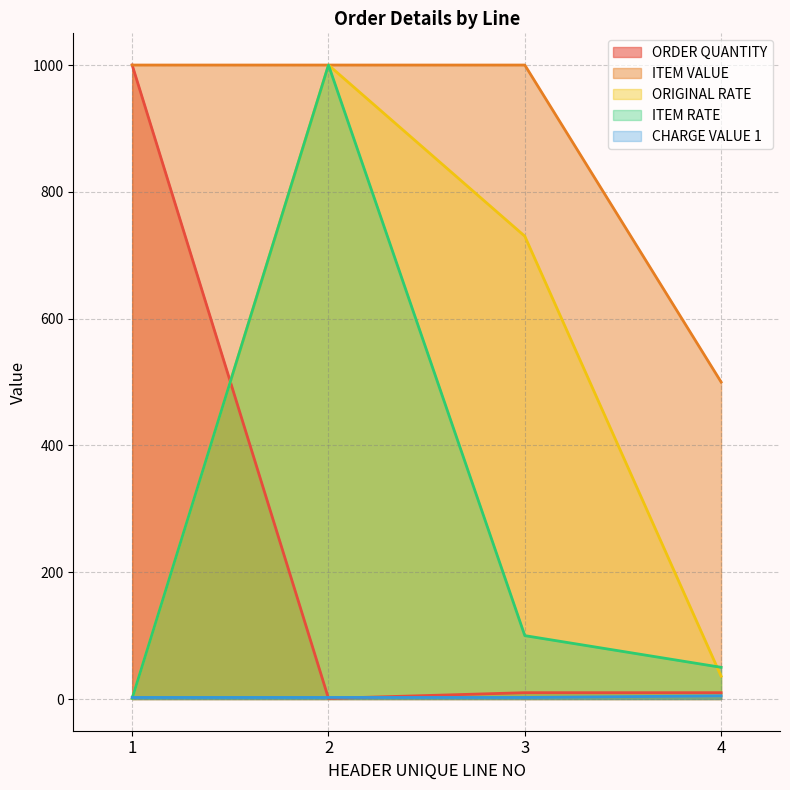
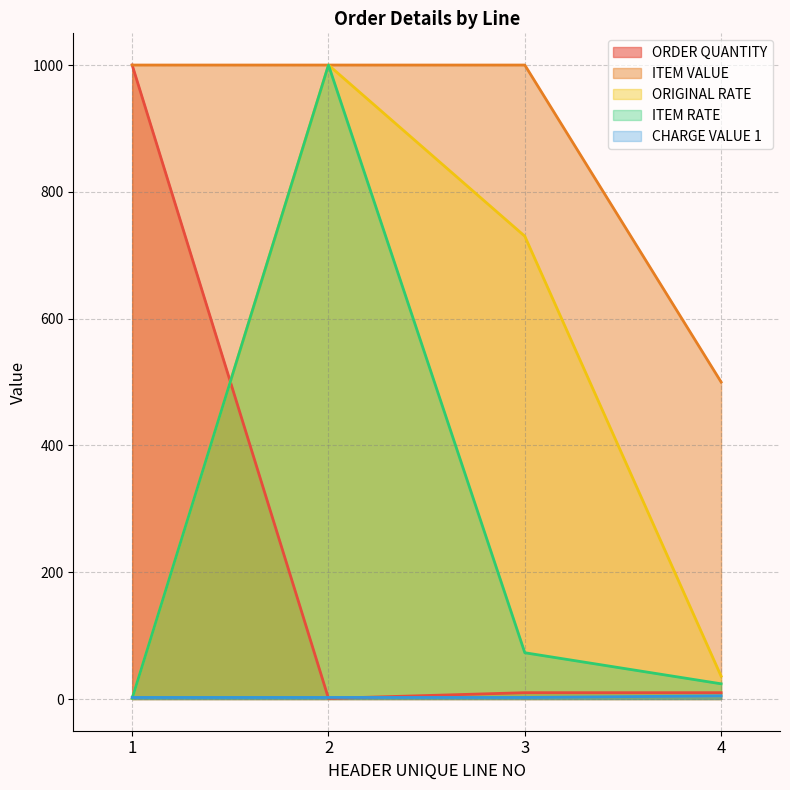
  {
    "ITEM RATE": {
-     "3": 100,
-     "4": 50
+     "3": 70,
+     "4": 20
    },
    "CHARGE VALUE 1": {
      "3": 0,
      "4": 10
    }
  }
